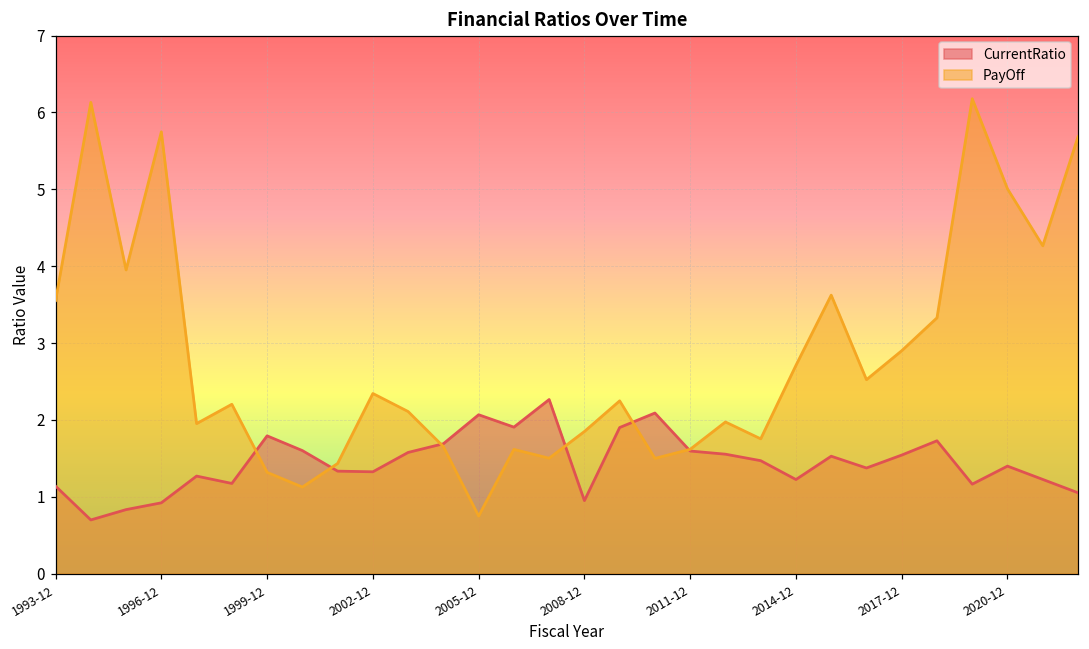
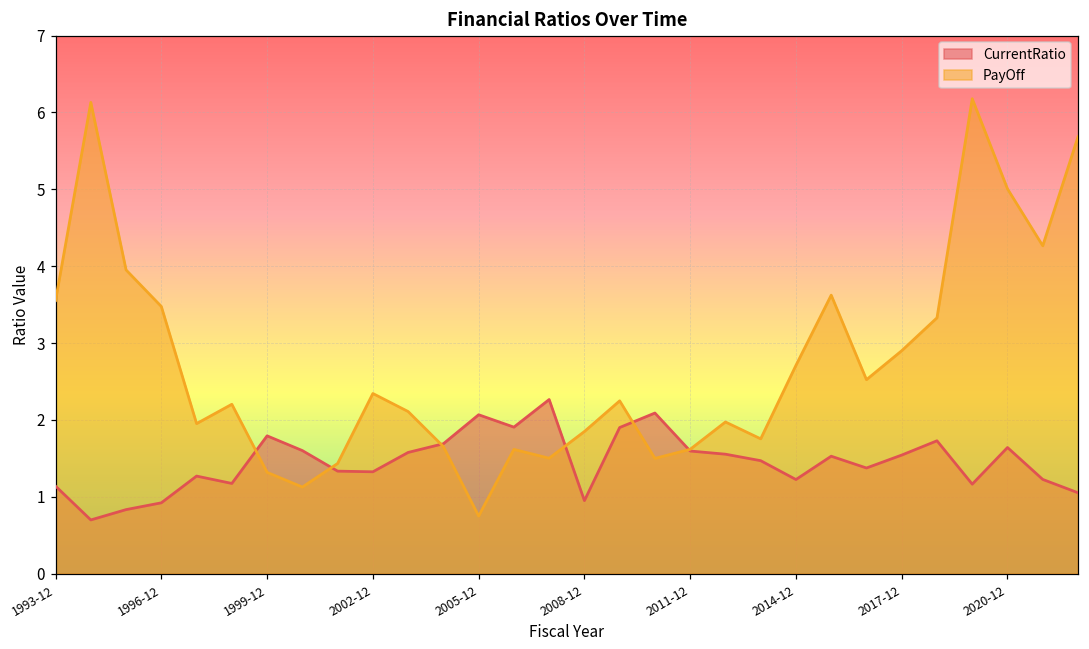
  {
    "CurrentRatio": {
      "1993-12": 1.1,
      "1996-12": 0.9,
      "1999-12": 1.8,
      "2002-12": 1.3,
      "2005-12": 2.1,
      "2008-12": 0.9,
      "2014-12": 1.2,
      "2017-12": 1.5,
-     "2020-12": 1.4
+     "2020-12": 1.6
    },
    "PayOff": {
      "1993-12": 3.6,
-     "1996-12": 5.7,
+     "1996-12": 3.5,
      "1999-12": 1.3,
      "2002-12": 2.3,
      "2005-12": 0.7,
      "2008-12": 1.8,
      "2014-12": 2.7,
      "2017-12": 2.9,
      "2020-12": 5.0
    }
  }
